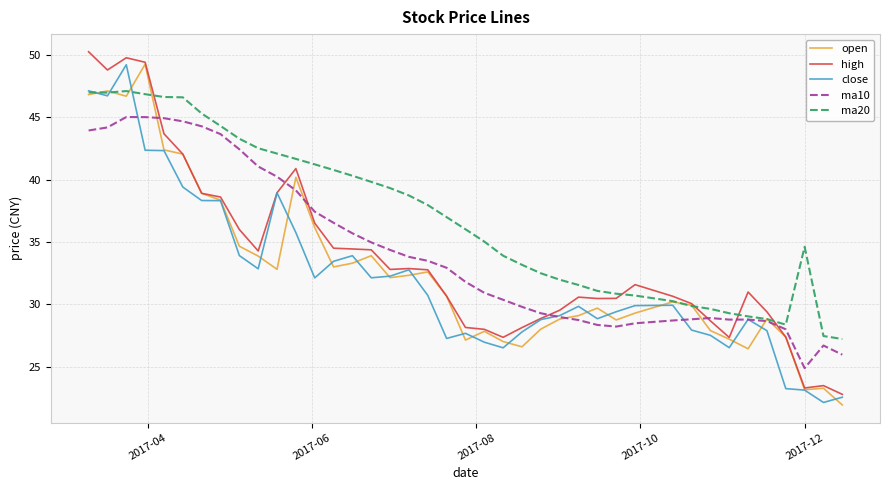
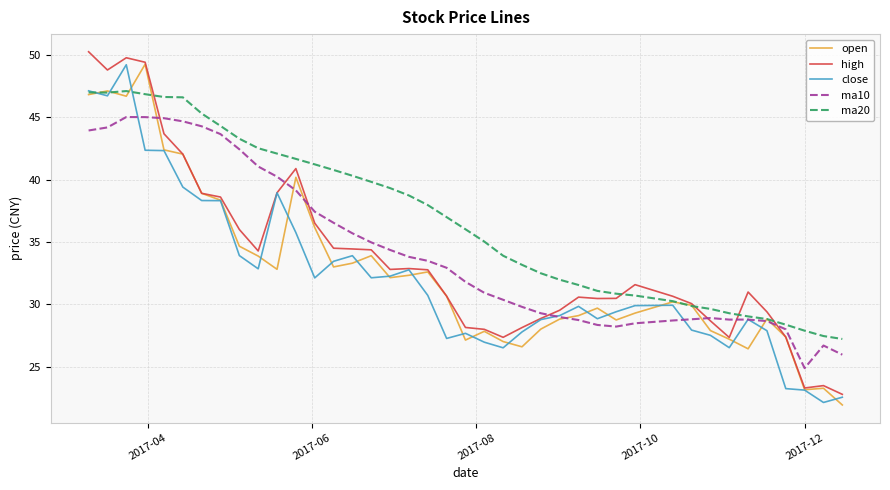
  {
    "ma10": {
      "2017-12": 24.9
    },
    "ma20": {
-     "2017-12": 34.6
+     "2017-12": 27.9
    }
  }
